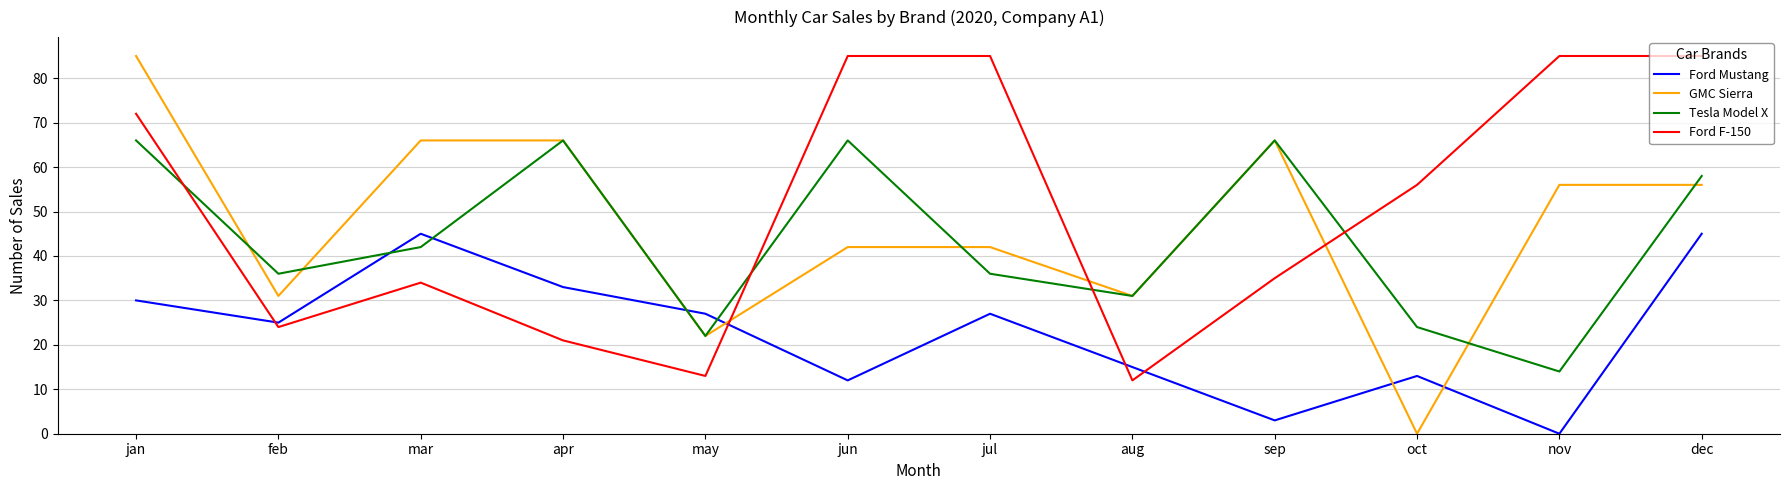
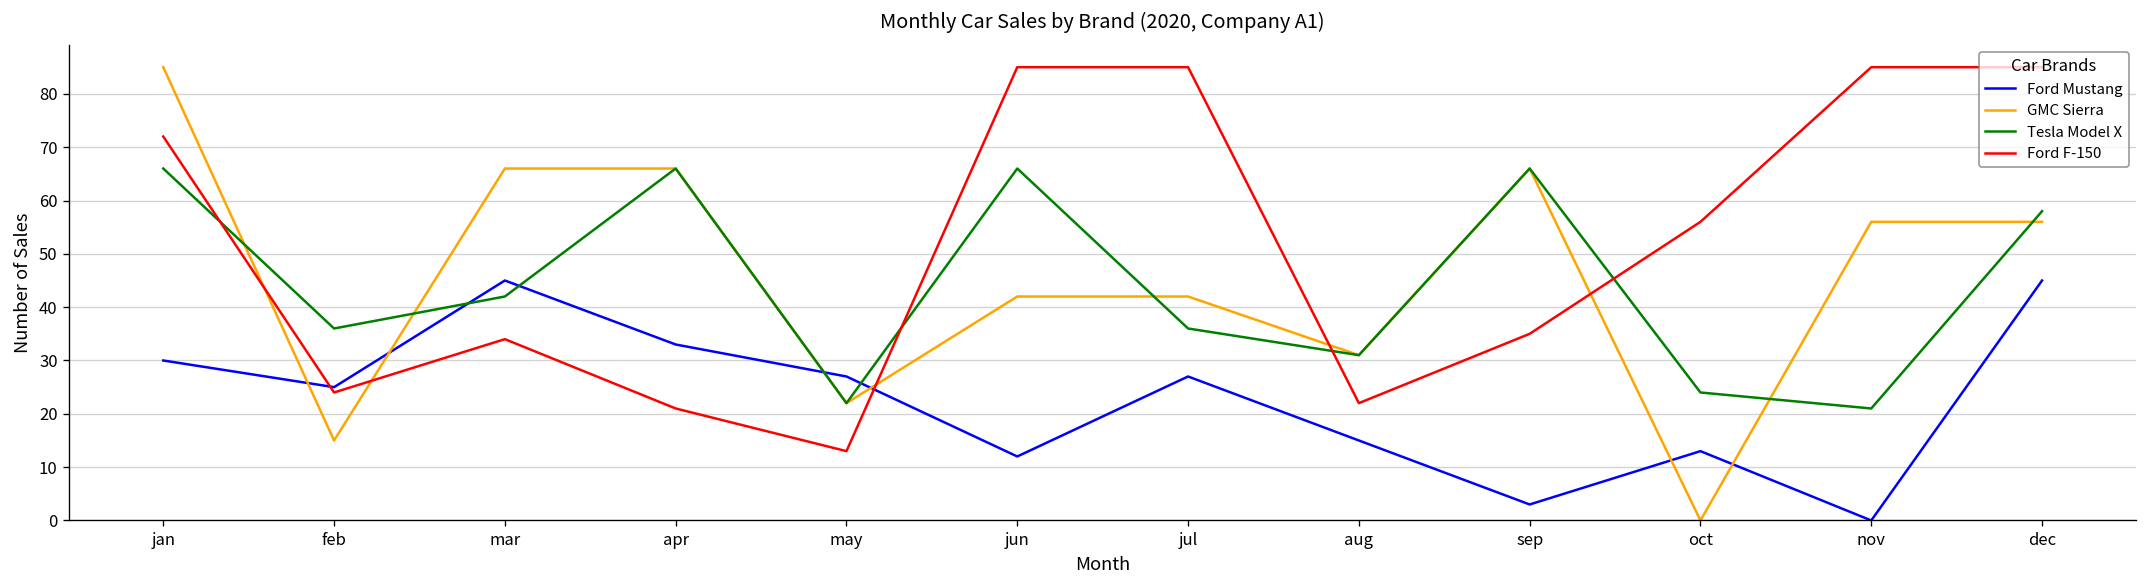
  {
    "Ford Mustang": {
      "jan": 30,
      "feb": 25,
      "mar": 45,
      "apr": 33,
      "may": 27,
      "jun": 12,
      "jul": 27,
      "aug": 15,
      "sep": 3,
      "oct": 13,
      "nov": 0,
      "dec": 45
    },
    "GMC Sierra": {
      "jan": 85,
-     "feb": 31,
+     "feb": 15,
      "mar": 66,
      "jun": 42,
      "jul": 42,
      "oct": 0,
      "nov": 56,
      "dec": 56
    },
    "Tesla Model X": {
      "jan": 66,
      "feb": 36,
      "mar": 42,
      "jun": 66,
      "jul": 36,
      "oct": 24,
-     "nov": 14,
+     "nov": 21,
      "dec": 58
    },
    "Ford F-150": {
      "jan": 72,
      "feb": 24,
      "mar": 34,
      "apr": 21,
      "may": 13,
      "jun": 85,
      "jul": 85,
-     "aug": 12,
+     "aug": 22,
      "sep": 35,
      "oct": 56,
      "nov": 85
    }
  }
